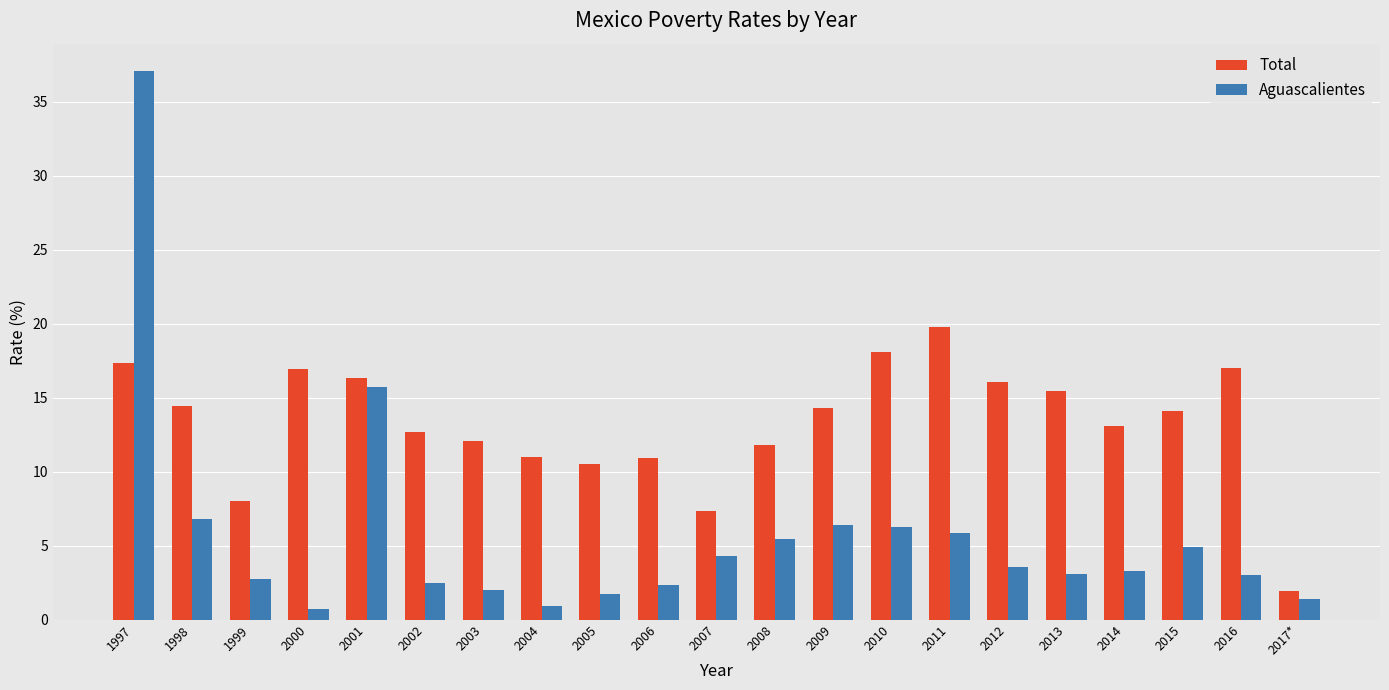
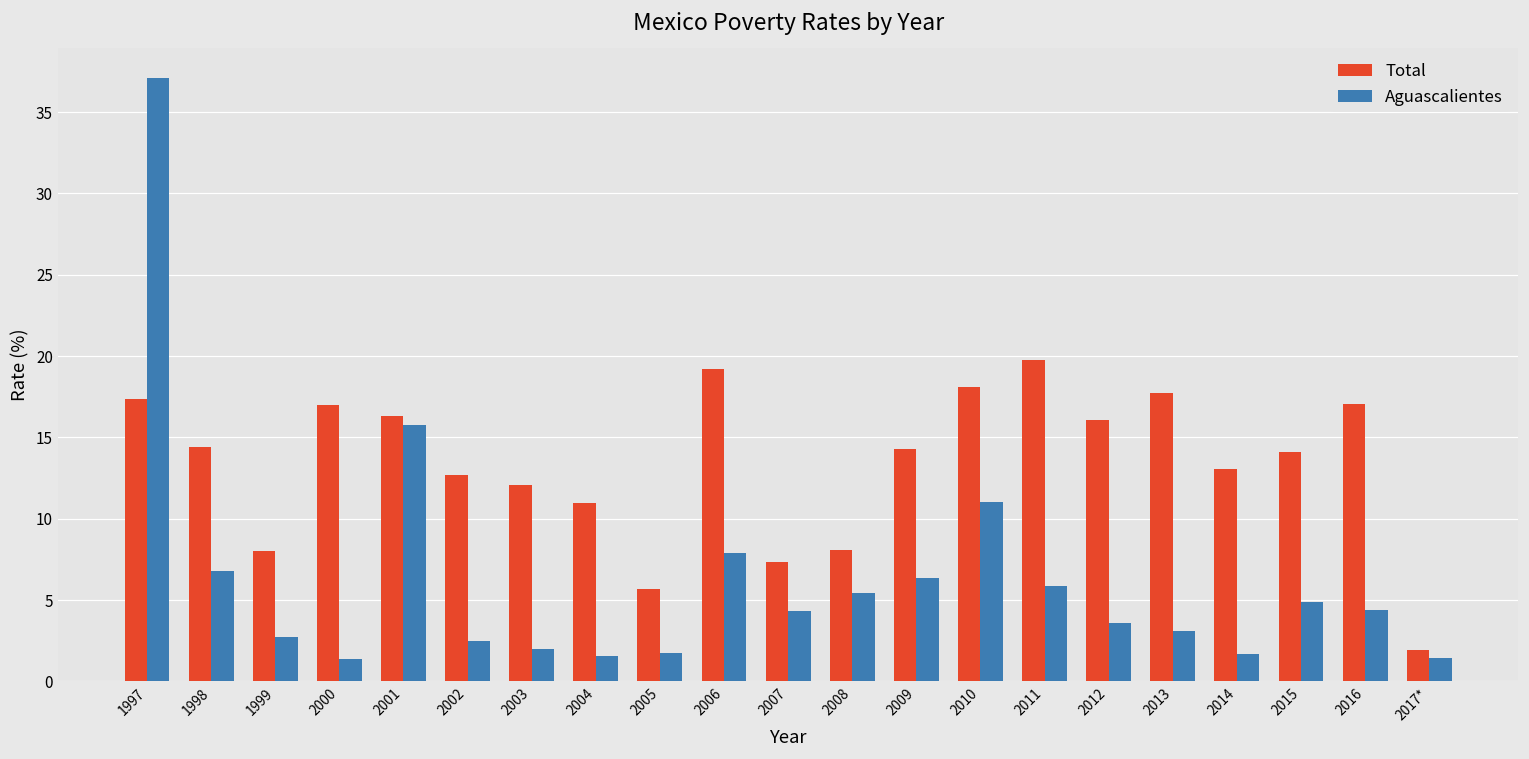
  {
    "Total": {
      "1997": 17.4,
      "1998": 14.4,
      "1999": 8.0,
      "2000": 17.0,
      "2001": 16.3,
      "2002": 12.7,
      "2003": 12.1,
      "2004": 11.0,
-     "2005": 10.5,
-     "2006": 10.9,
+     "2005": 5.7,
+     "2006": 19.2,
      "2007": 7.3,
-     "2008": 11.8,
+     "2008": 8.1,
      "2009": 14.3,
      "2010": 18.1,
      "2011": 19.8,
      "2012": 16.1,
-     "2013": 15.5,
+     "2013": 17.8,
      "2014": 13.1,
      "2015": 14.1,
      "2016": 17.0,
      "2017*": 2.0
    },
    "Aguascalientes": {
      "1997": 37.1,
      "1998": 6.8,
      "1999": 2.7,
-     "2000": 0.7,
+     "2000": 1.4,
      "2001": 15.7,
      "2002": 2.5,
      "2003": 2.0,
-     "2004": 0.9,
+     "2004": 1.6,
      "2005": 1.7,
-     "2006": 2.3,
+     "2006": 7.9,
      "2007": 4.3,
      "2008": 5.5,
      "2009": 6.4,
-     "2010": 6.3,
+     "2010": 11.0,
      "2011": 5.8,
      "2012": 3.6,
      "2013": 3.1,
-     "2014": 3.3,
+     "2014": 1.7,
      "2015": 4.9,
-     "2016": 3.0,
+     "2016": 4.4,
      "2017*": 1.4
    }
  }
